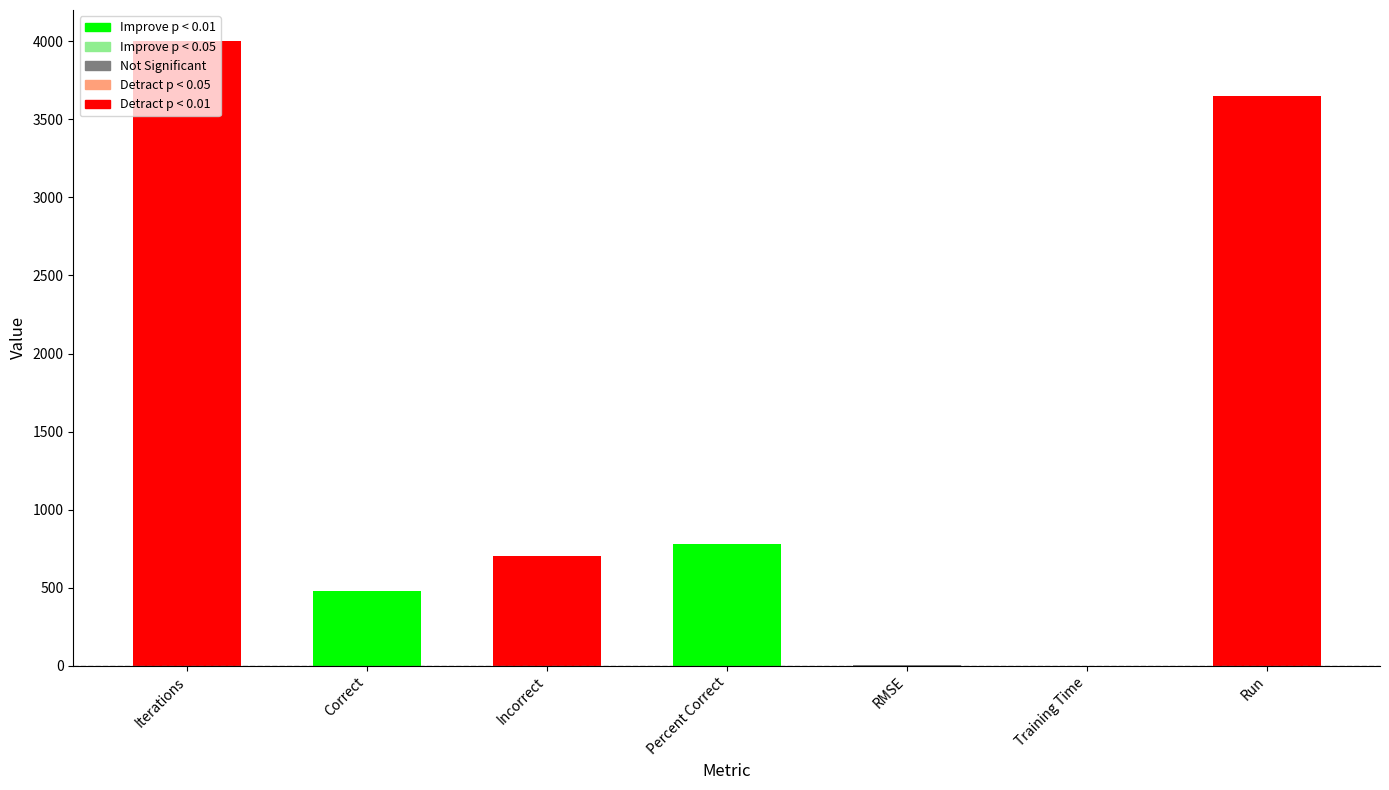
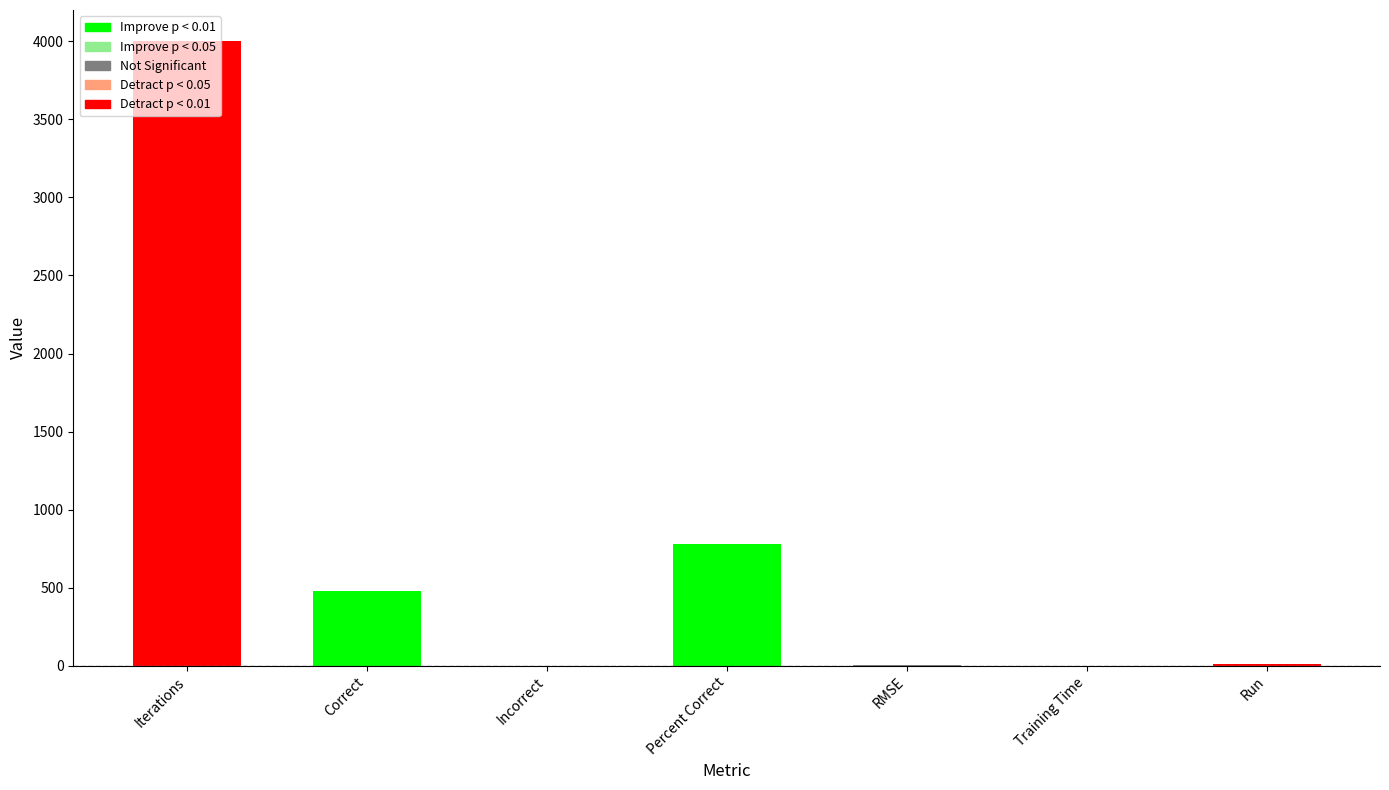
  {
    "Correct": 480,
-   "Incorrect": 700,
+   "Incorrect": 0,
    "Percent Correct": 780,
-   "Run": 3650
+   "Run": 10
  }
